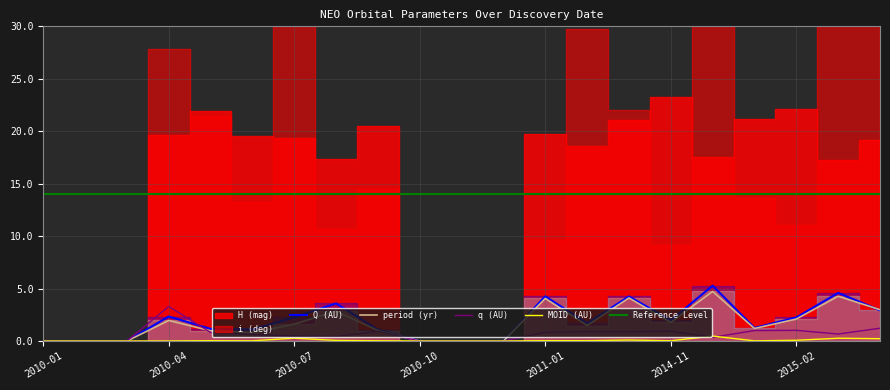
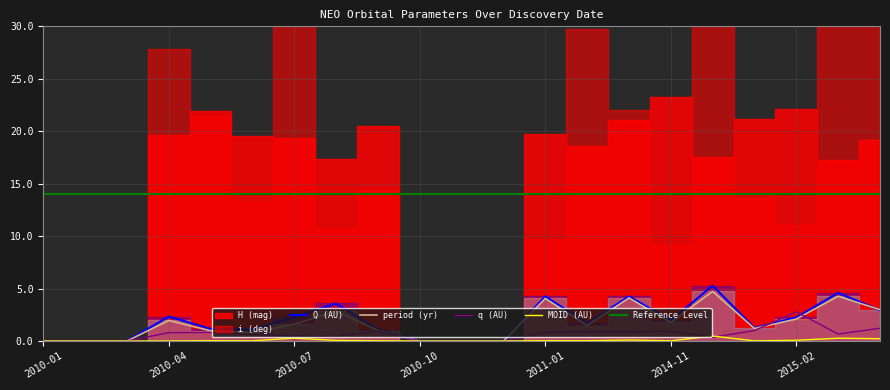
  {
    "q (AU)": {
-     "2010-04": 3.3,
-     "2015-02": 1.0
+     "2010-04": 0.8,
+     "2015-02": 2.8
    },
    "MOID (AU)": {
      "2010-04": 0.0,
      "2011-01": 0.0,
      "2014-11": 0.0,
      "2015-02": 0.1
    }
  }
